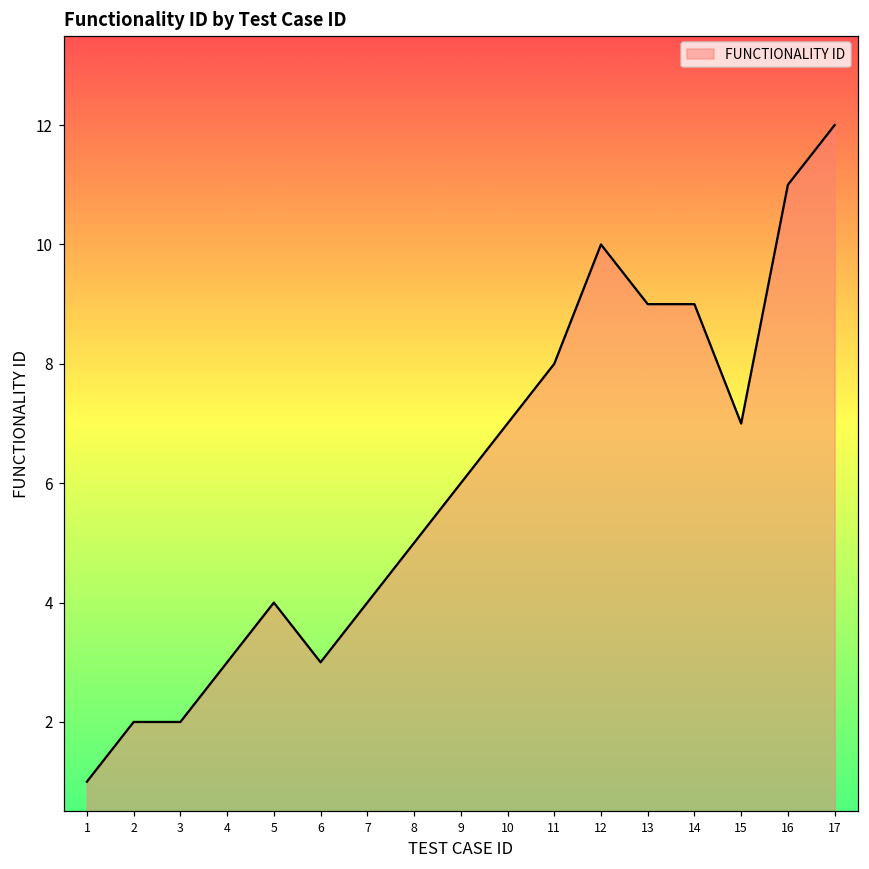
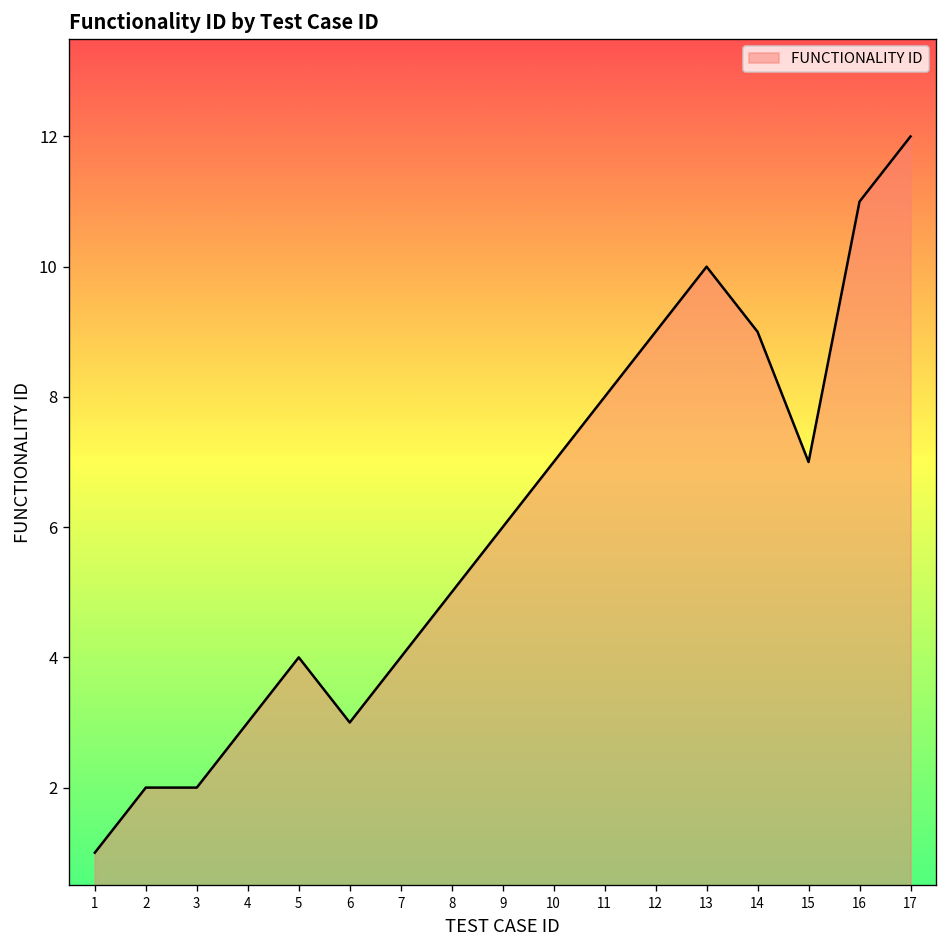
  {
    "1": 1,
    "2": 2,
    "3": 2,
    "4": 3,
    "5": 4,
    "6": 3,
    "7": 4,
    "8": 5,
    "9": 6,
    "10": 7,
    "11": 8,
-   "12": 10,
-   "13": 9,
+   "12": 9,
+   "13": 10,
    "14": 9,
    "15": 7,
    "16": 11,
    "17": 12
  }
